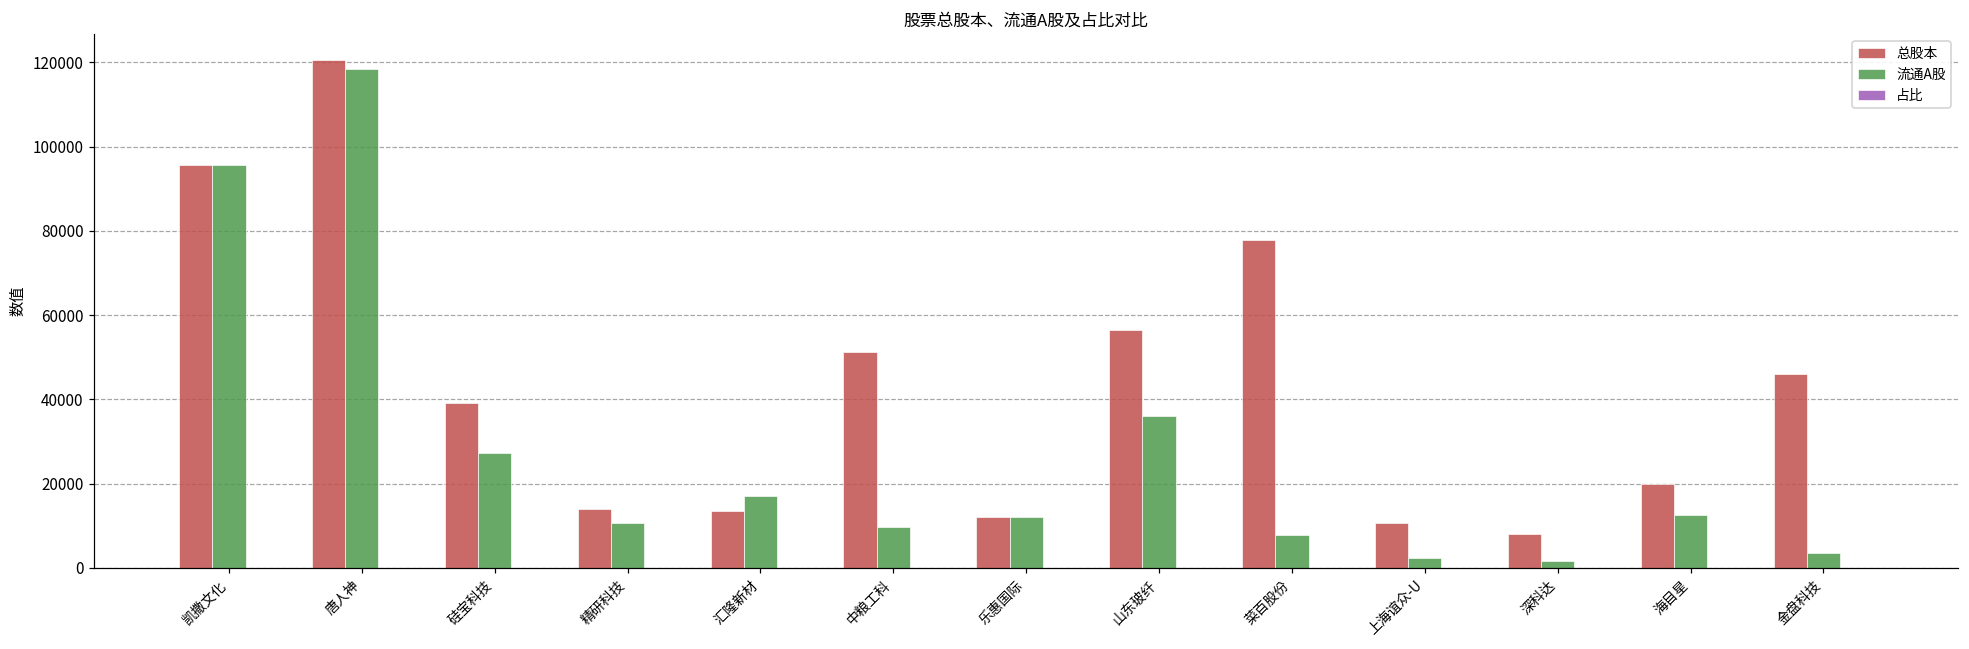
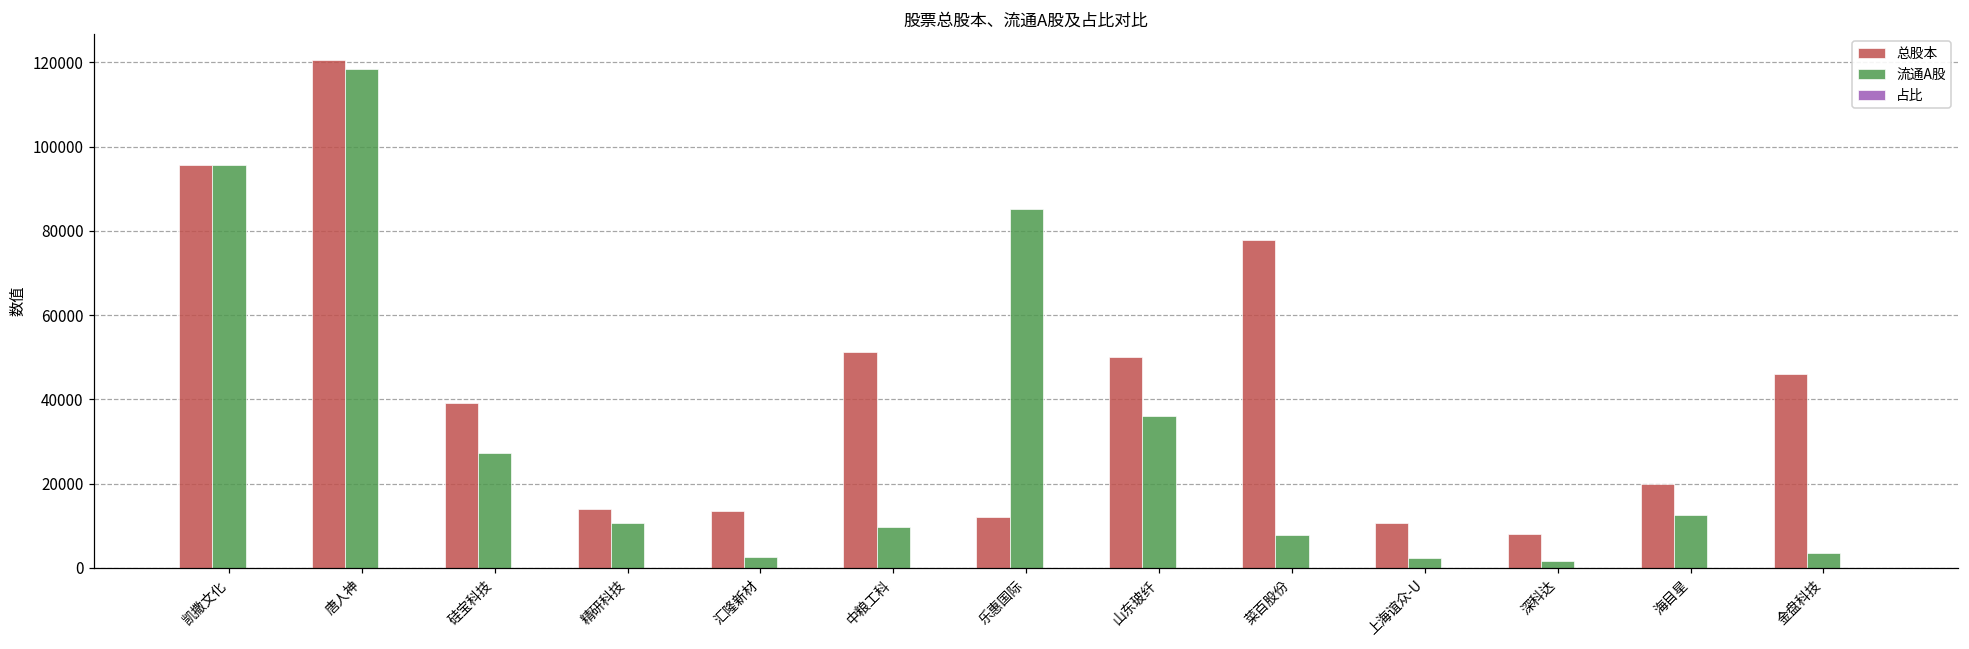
  {
    "总股本": {
      "凯撒文化": 96000,
      "唐人神": 121000,
      "硅宝科技": 39000,
      "精研科技": 14000,
      "汇隆新材": 13000,
      "中粮工科": 51000,
      "乐惠国际": 12000,
-     "山东玻纤": 56000,
+     "山东玻纤": 50000,
      "菜百股份": 78000,
      "上海谊众-U": 11000,
      "深科达": 8000,
      "海目星": 20000,
      "金盘科技": 46000
    },
    "流通A股": {
      "凯撒文化": 96000,
      "唐人神": 118000,
      "硅宝科技": 27000,
      "精研科技": 11000,
-     "汇隆新材": 17000,
+     "汇隆新材": 3000,
      "中粮工科": 10000,
-     "乐惠国际": 12000,
+     "乐惠国际": 85000,
      "山东玻纤": 36000,
      "菜百股份": 8000,
      "上海谊众-U": 2000,
      "深科达": 2000,
      "海目星": 13000,
      "金盘科技": 4000
    }
  }
